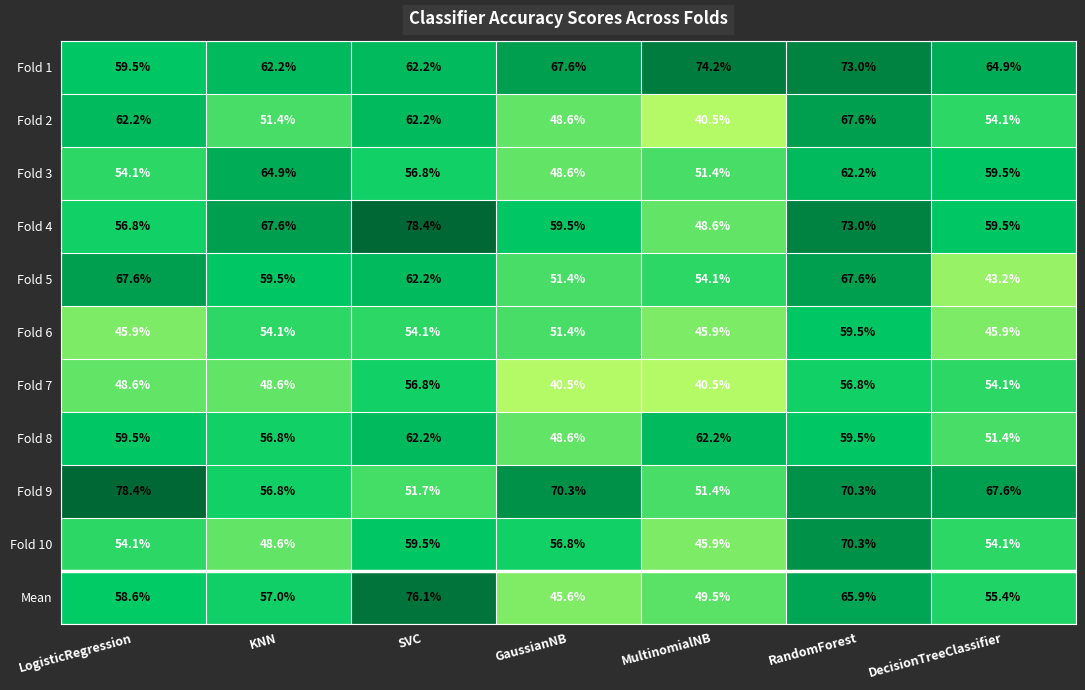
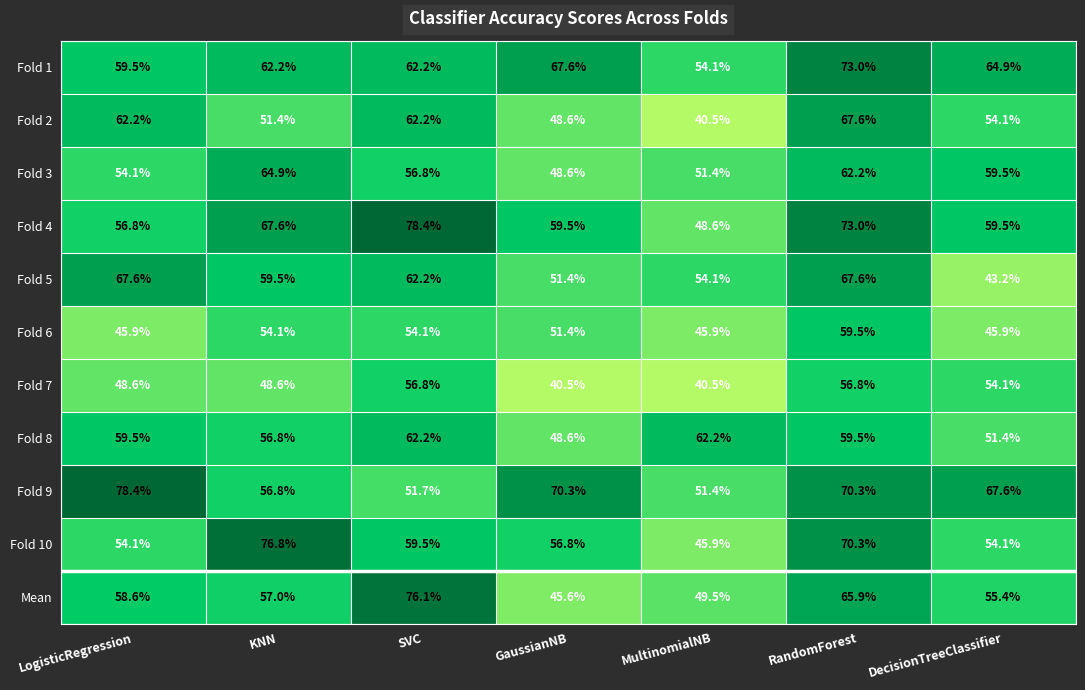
  {
    "Fold 1": {
      "LogisticRegression": "59.5%",
      "KNN": "62.2%",
      "SVC": "62.2%",
      "GaussianNB": "67.6%",
-     "MultinomialNB": "74.2%",
+     "MultinomialNB": "54.1%",
      "RandomForest": "73.0%",
      "DecisionTreeClassifier": "64.9%"
    },
    "Fold 2": {
      "LogisticRegression": "62.2%",
      "KNN": "51.4%",
      "SVC": "62.2%",
      "GaussianNB": "48.6%",
      "MultinomialNB": "40.5%",
      "RandomForest": "67.6%",
      "DecisionTreeClassifier": "54.1%"
    },
    "Fold 3": {
      "LogisticRegression": "54.1%",
      "KNN": "64.9%",
      "SVC": "56.8%",
      "GaussianNB": "48.6%",
      "MultinomialNB": "51.4%",
      "RandomForest": "62.2%",
      "DecisionTreeClassifier": "59.5%"
    },
    "Fold 4": {
      "LogisticRegression": "56.8%",
      "KNN": "67.6%",
      "SVC": "78.4%",
      "GaussianNB": "59.5%",
      "MultinomialNB": "48.6%",
      "RandomForest": "73.0%",
      "DecisionTreeClassifier": "59.5%"
    },
    "Fold 5": {
      "LogisticRegression": "67.6%",
      "KNN": "59.5%",
      "SVC": "62.2%",
      "GaussianNB": "51.4%",
      "MultinomialNB": "54.1%",
      "RandomForest": "67.6%",
      "DecisionTreeClassifier": "43.2%"
    },
    "Fold 6": {
      "LogisticRegression": "45.9%",
      "KNN": "54.1%",
      "SVC": "54.1%",
      "GaussianNB": "51.4%",
      "MultinomialNB": "45.9%",
      "RandomForest": "59.5%",
      "DecisionTreeClassifier": "45.9%"
    },
    "Fold 7": {
      "LogisticRegression": "48.6%",
      "KNN": "48.6%",
      "SVC": "56.8%",
      "GaussianNB": "40.5%",
      "MultinomialNB": "40.5%",
      "RandomForest": "56.8%",
      "DecisionTreeClassifier": "54.1%"
    },
    "Fold 8": {
      "LogisticRegression": "59.5%",
      "KNN": "56.8%",
      "SVC": "62.2%",
      "GaussianNB": "48.6%",
      "MultinomialNB": "62.2%",
      "RandomForest": "59.5%",
      "DecisionTreeClassifier": "51.4%"
    },
    "Fold 9": {
      "LogisticRegression": "78.4%",
      "KNN": "56.8%",
      "SVC": "51.7%",
      "GaussianNB": "70.3%",
      "MultinomialNB": "51.4%",
      "RandomForest": "70.3%",
      "DecisionTreeClassifier": "67.6%"
    },
    "Fold 10": {
      "LogisticRegression": "54.1%",
-     "KNN": "48.6%",
+     "KNN": "76.8%",
      "SVC": "59.5%",
      "GaussianNB": "56.8%",
      "MultinomialNB": "45.9%",
      "RandomForest": "70.3%",
      "DecisionTreeClassifier": "54.1%"
    },
    "Mean": {
      "LogisticRegression": "58.6%",
      "KNN": "57.0%",
      "SVC": "76.1%",
      "GaussianNB": "45.6%",
      "MultinomialNB": "49.5%",
      "RandomForest": "65.9%",
      "DecisionTreeClassifier": "55.4%"
    }
  }
